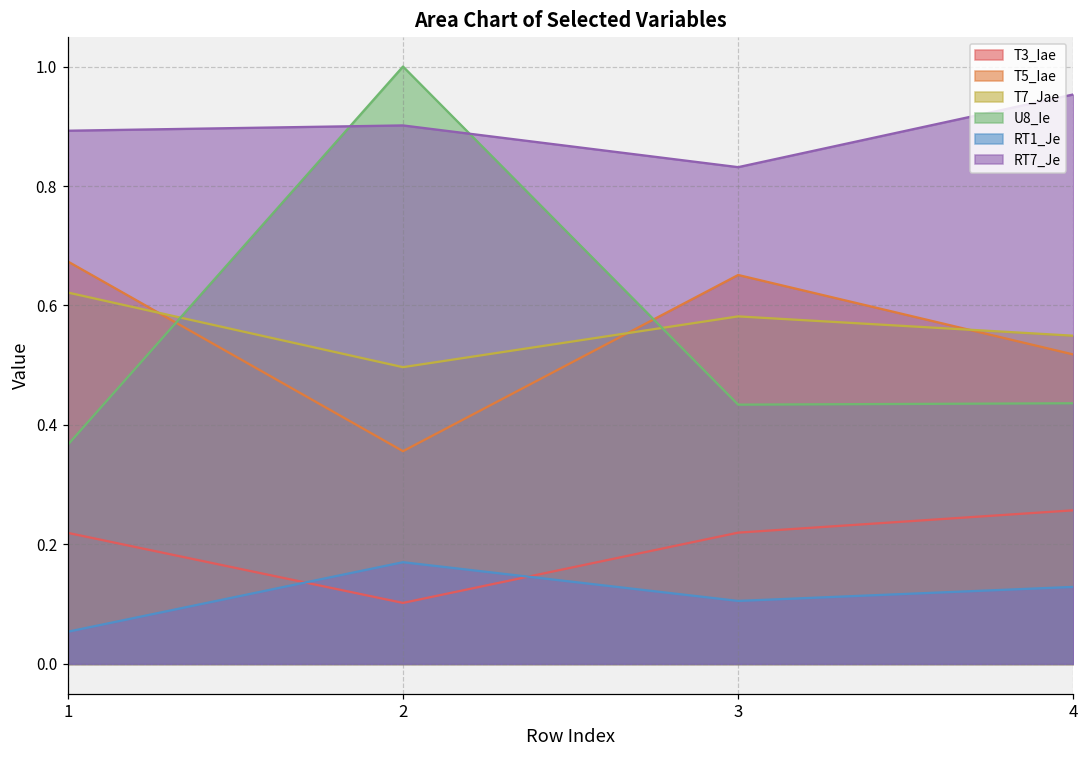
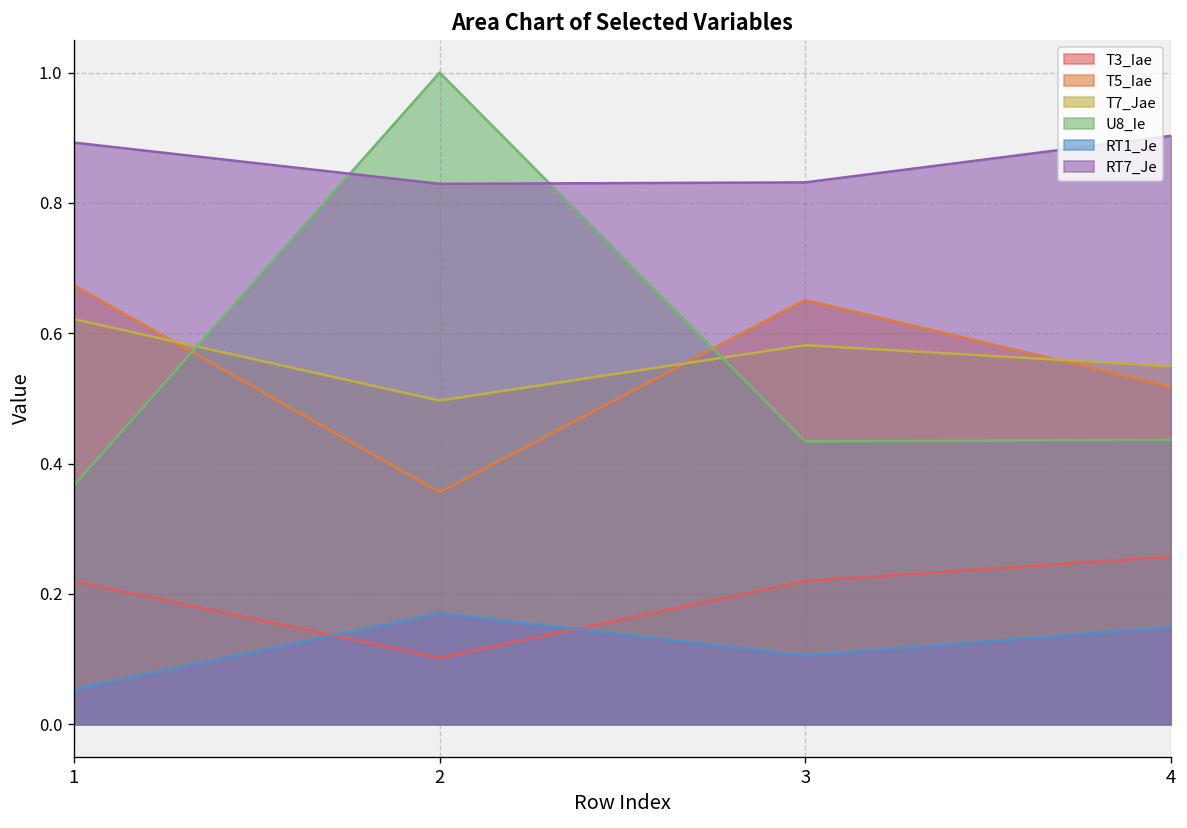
  {
    "U8_Ie": {
      "1": 0.37,
      "2": 1.00,
      "3": 0.43,
      "4": 0.44
    },
    "RT1_Je": {
      "1": 0.05,
      "2": 0.17,
      "3": 0.11,
-     "4": 0.13
+     "4": 0.15
    },
    "RT7_Je": {
      "1": 0.89,
-     "2": 0.90,
+     "2": 0.83,
      "3": 0.83,
-     "4": 0.95
+     "4": 0.90
    }
  }
